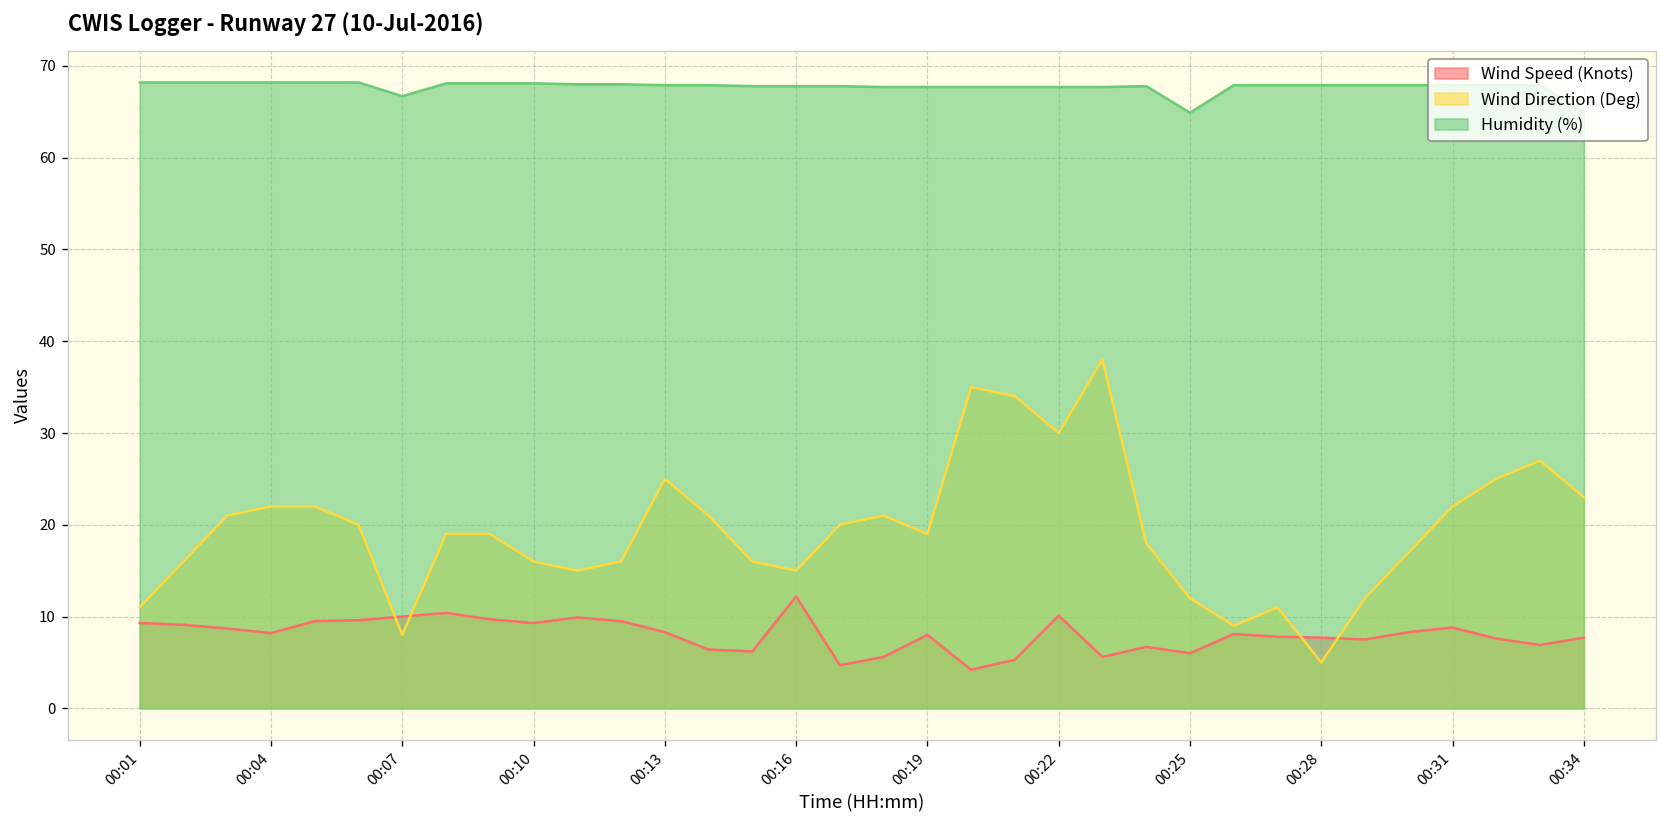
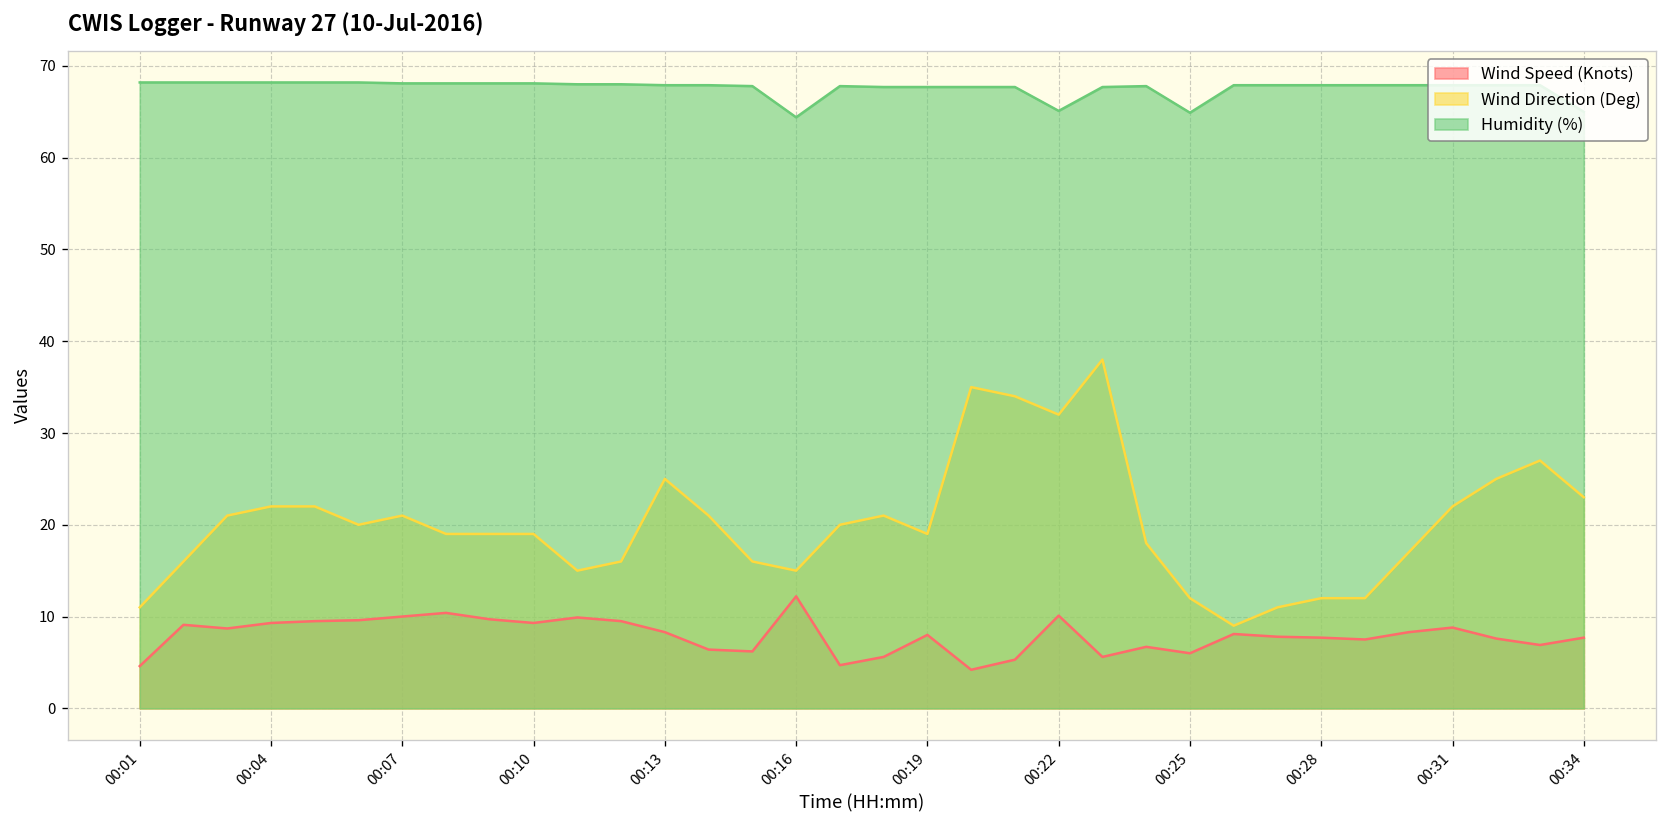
  {
    "Wind Speed (Knots)": {
-     "00:01": 9,
-     "00:04": 8,
+     "00:01": 5,
+     "00:04": 9,
      "00:07": 10,
      "00:10": 9,
      "00:13": 8,
      "00:16": 12,
      "00:19": 8,
      "00:22": 10,
      "00:25": 6,
      "00:28": 8,
      "00:31": 9,
      "00:34": 8
    },
    "Wind Direction (Deg)": {
      "00:01": 11,
      "00:04": 22,
-     "00:07": 8,
-     "00:10": 16,
+     "00:07": 21,
+     "00:10": 19,
      "00:13": 25,
      "00:16": 15,
      "00:19": 19,
-     "00:22": 30,
+     "00:22": 32,
      "00:25": 12,
-     "00:28": 5,
+     "00:28": 12,
      "00:31": 22,
      "00:34": 23
    },
    "Humidity (%)": {
      "00:01": 68,
      "00:04": 68,
-     "00:07": 67,
+     "00:07": 68,
      "00:10": 68,
      "00:13": 68,
-     "00:16": 68,
+     "00:16": 64,
      "00:19": 68,
-     "00:22": 68,
+     "00:22": 65,
      "00:25": 65,
      "00:28": 68
    }
  }
